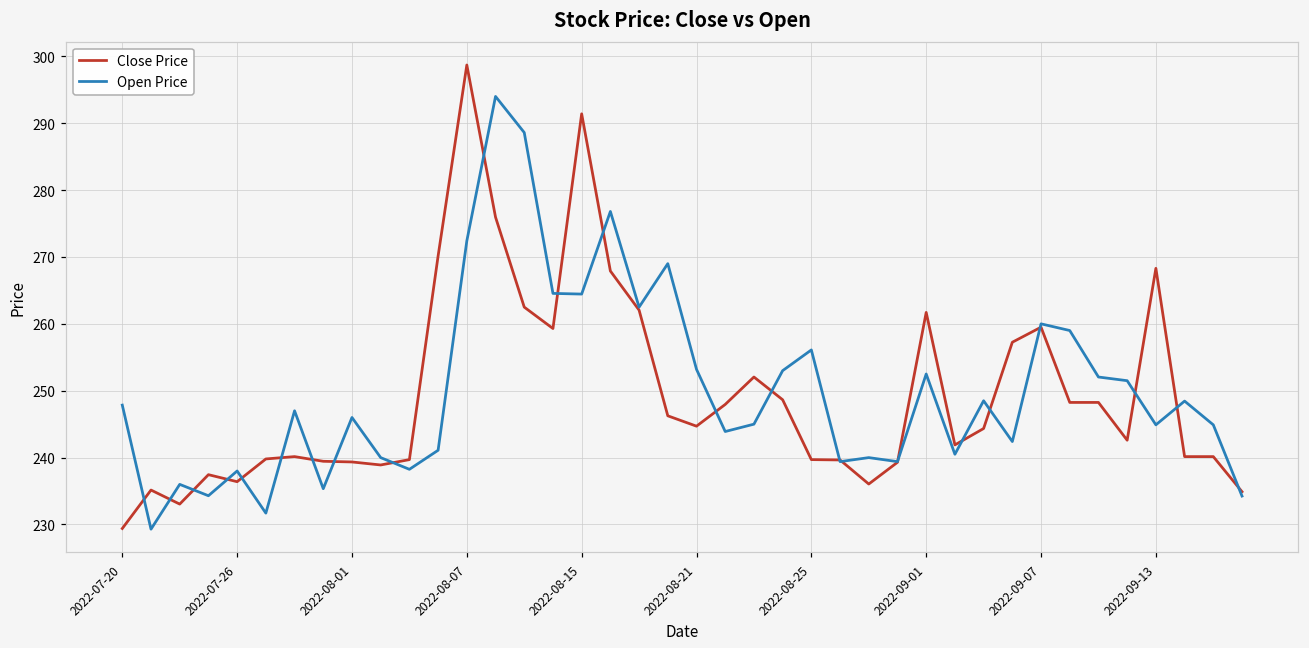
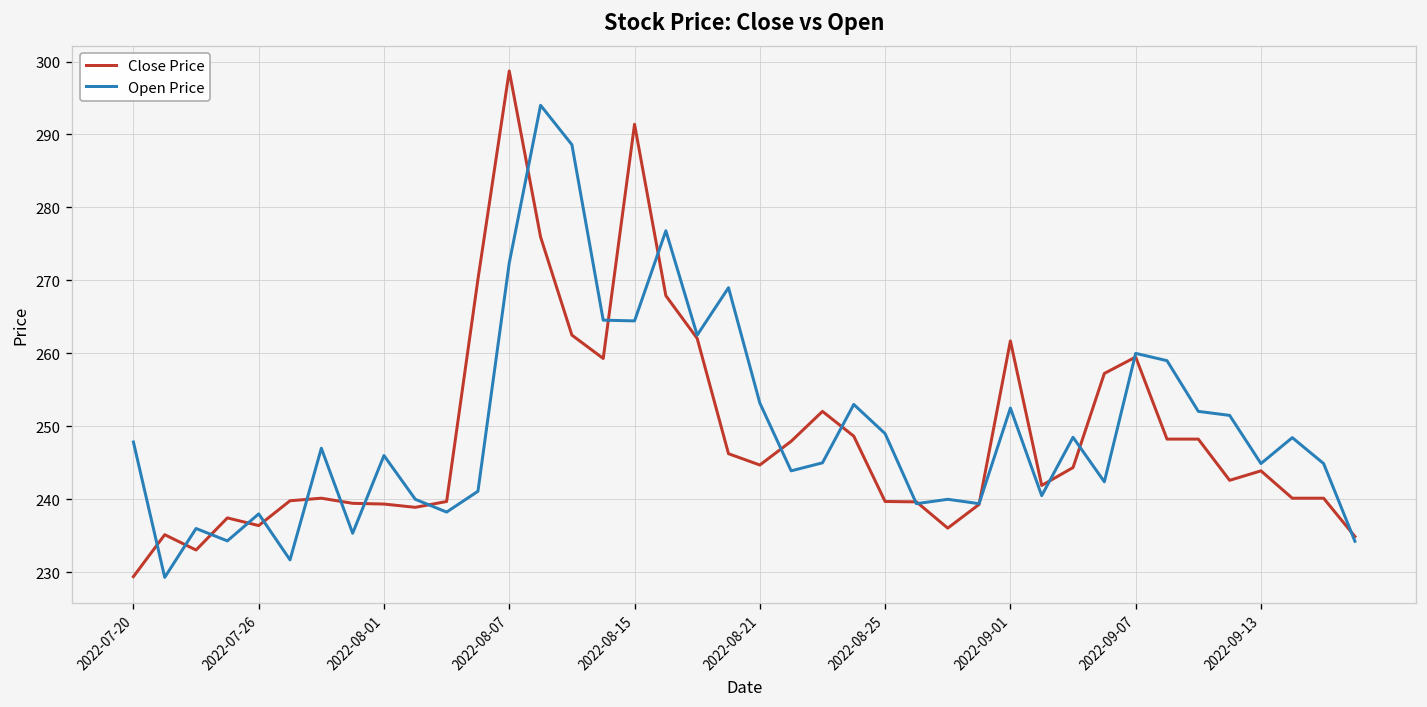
  {
    "Close Price": {
      "2022-07-20": 229,
      "2022-07-26": 236,
      "2022-08-01": 239,
      "2022-08-07": 299,
      "2022-08-15": 291,
      "2022-08-21": 245,
      "2022-08-25": 240,
      "2022-09-01": 262,
      "2022-09-07": 260,
-     "2022-09-13": 268
+     "2022-09-13": 244
    },
    "Open Price": {
      "2022-07-20": 248,
      "2022-07-26": 238,
      "2022-08-01": 246,
      "2022-08-07": 272,
      "2022-08-15": 264,
      "2022-08-21": 253,
-     "2022-08-25": 256,
+     "2022-08-25": 249,
      "2022-09-01": 253,
      "2022-09-07": 260,
      "2022-09-13": 245
    }
  }
